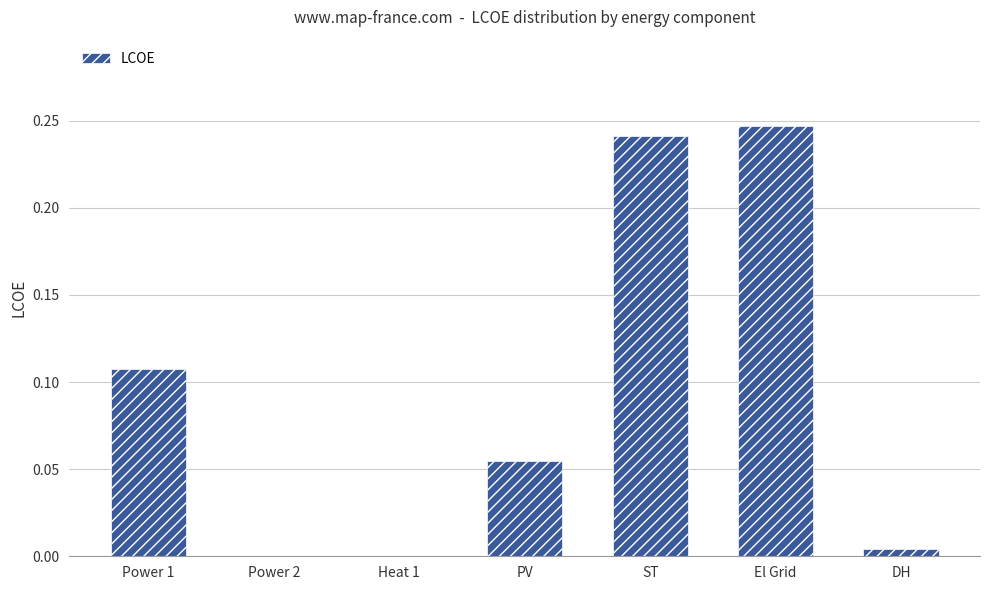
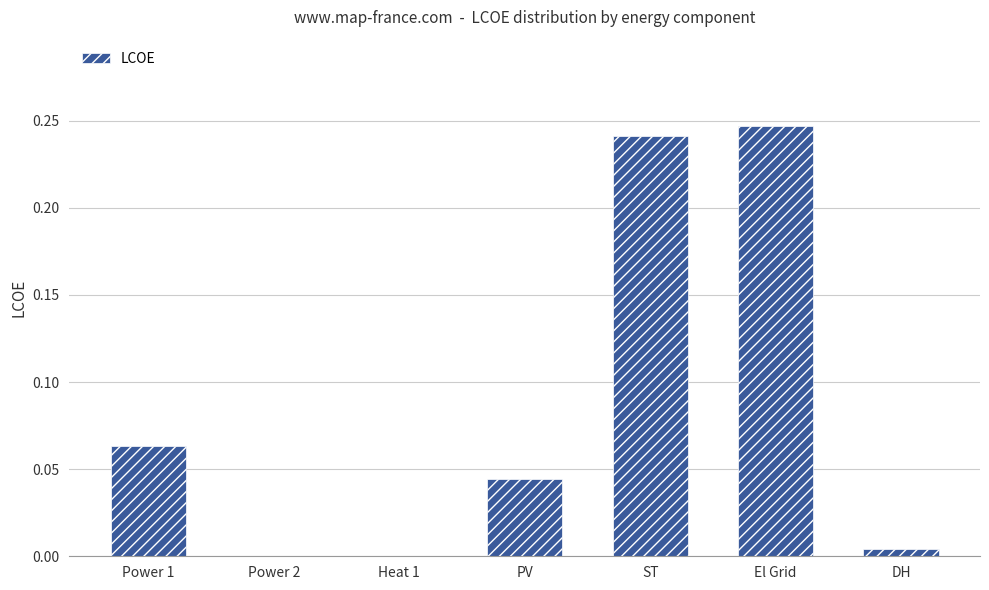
  {
-   "Power 1": 0.107,
+   "Power 1": 0.063,
    "Power 2": 0.000,
    "Heat 1": 0.000,
-   "PV": 0.055,
+   "PV": 0.044,
    "ST": 0.241,
    "El Grid": 0.247,
    "DH": 0.004
  }
